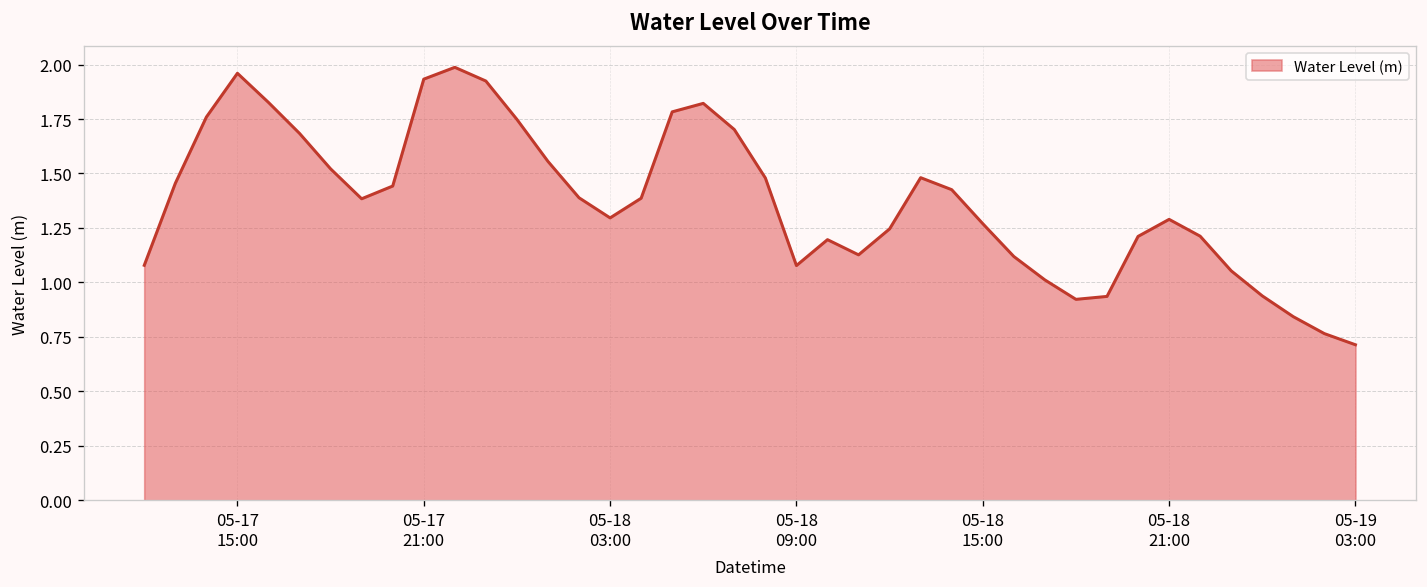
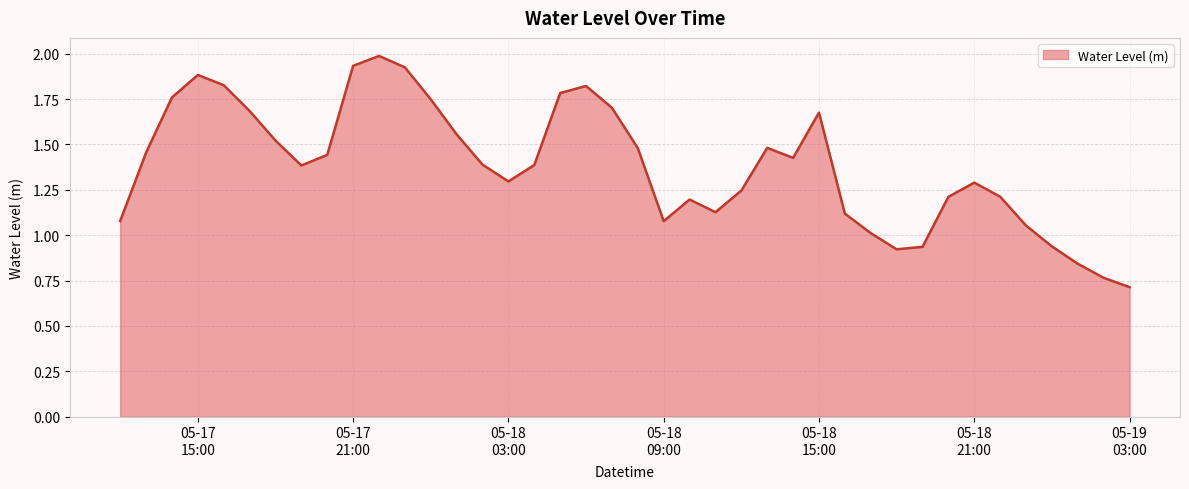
  {
-   "05-17 15:00": 1.96,
+   "05-17 15:00": 1.88,
    "05-17 21:00": 1.93,
    "05-18 03:00": 1.30,
    "05-18 09:00": 1.08,
-   "05-18 15:00": 1.27,
+   "05-18 15:00": 1.68,
    "05-18 21:00": 1.29,
    "05-19 03:00": 0.71
  }
